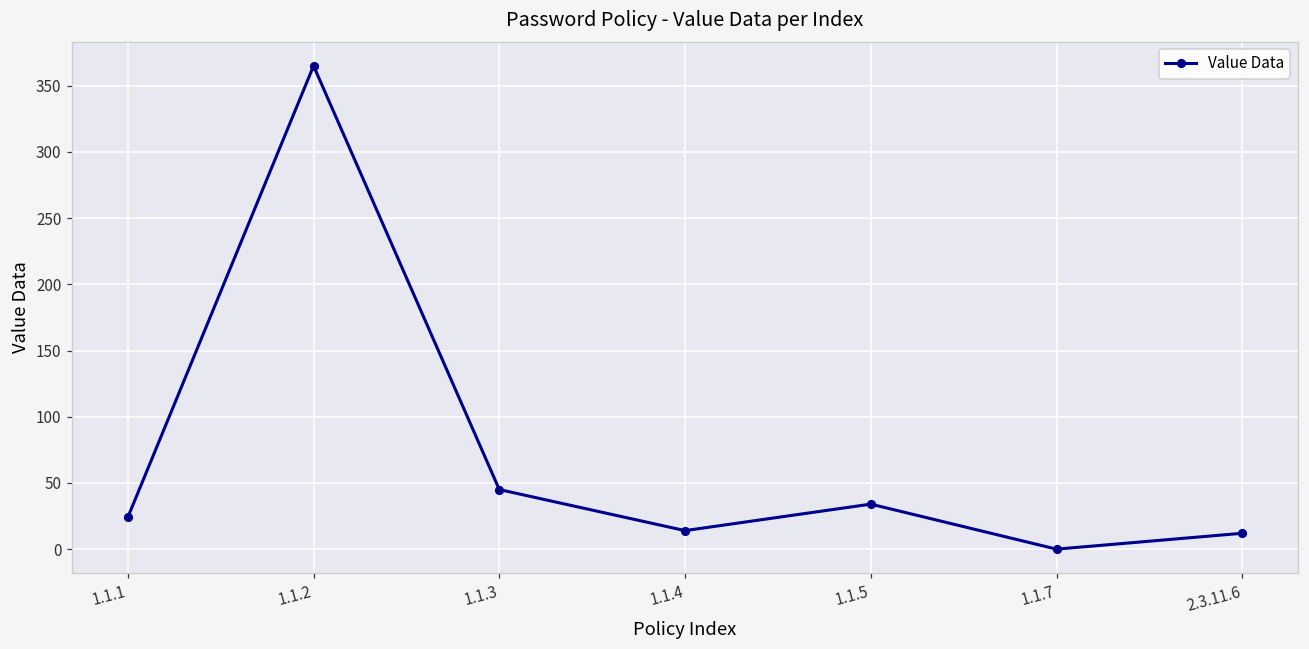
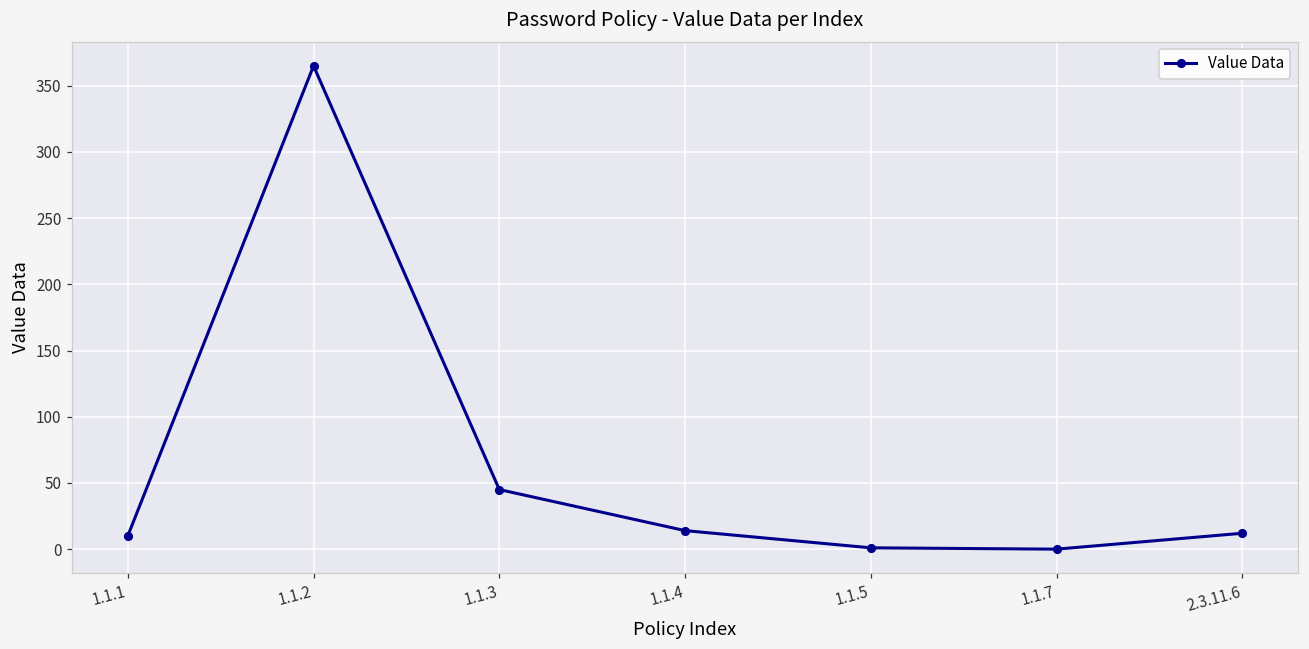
  {
-   "1.1.1": 24,
+   "1.1.1": 10,
    "1.1.2": 365,
    "1.1.3": 45,
    "1.1.4": 14,
-   "1.1.5": 34,
+   "1.1.5": 1,
    "1.1.7": 0,
    "2.3.11.6": 12
  }
